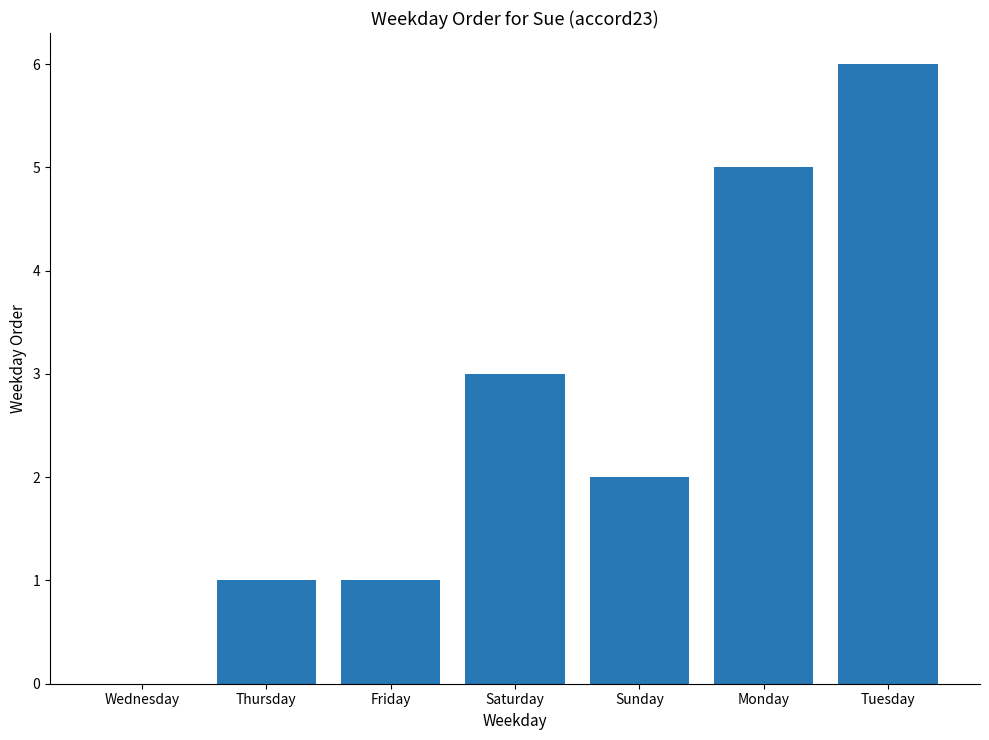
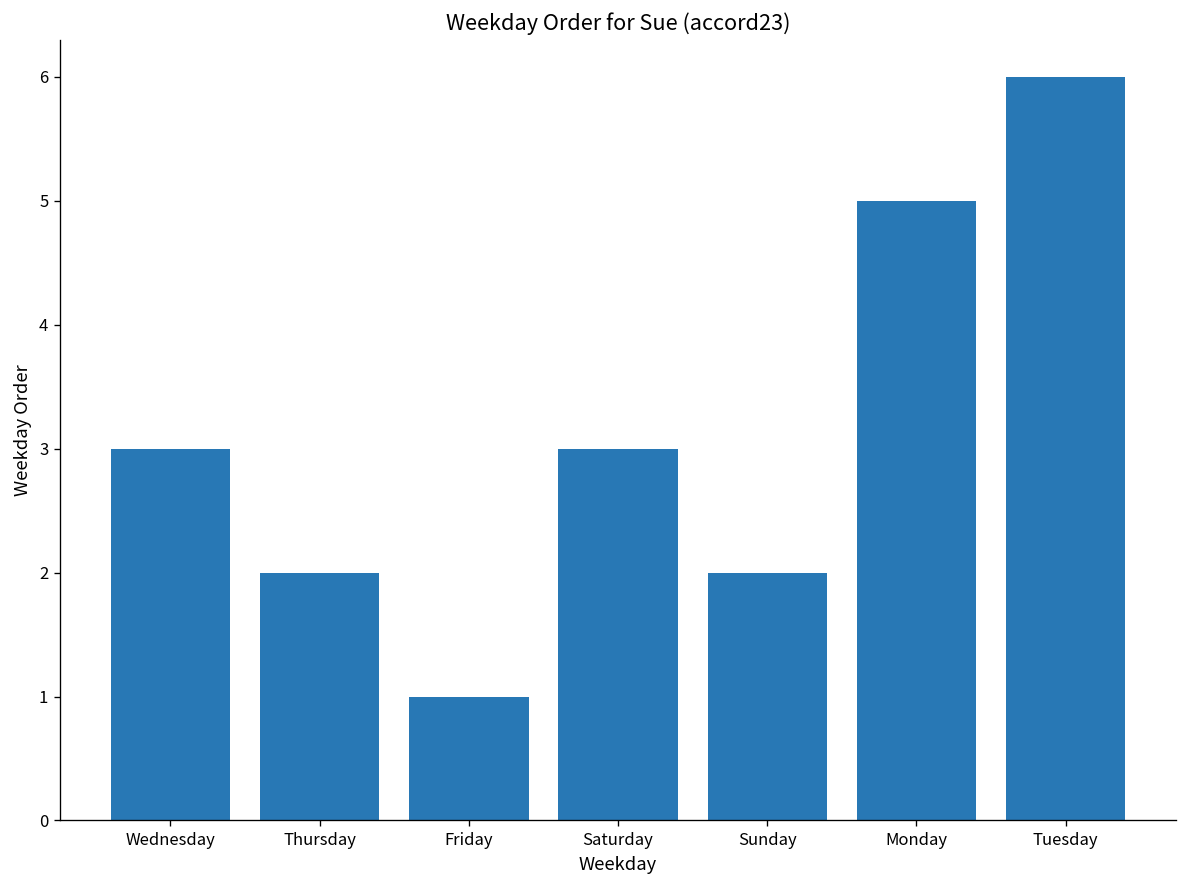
  {
-   "Wednesday": 0,
-   "Thursday": 1,
+   "Wednesday": 3,
+   "Thursday": 2,
    "Friday": 1,
    "Saturday": 3,
    "Sunday": 2,
    "Monday": 5,
    "Tuesday": 6
  }
